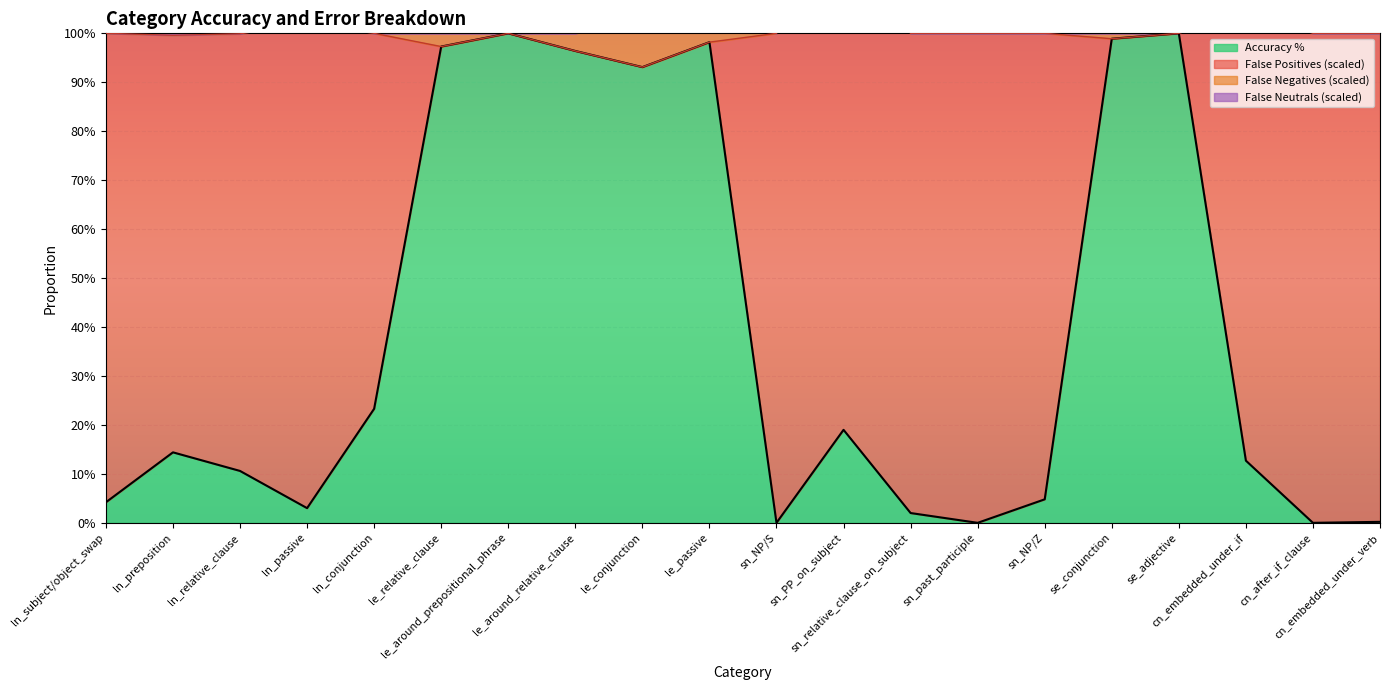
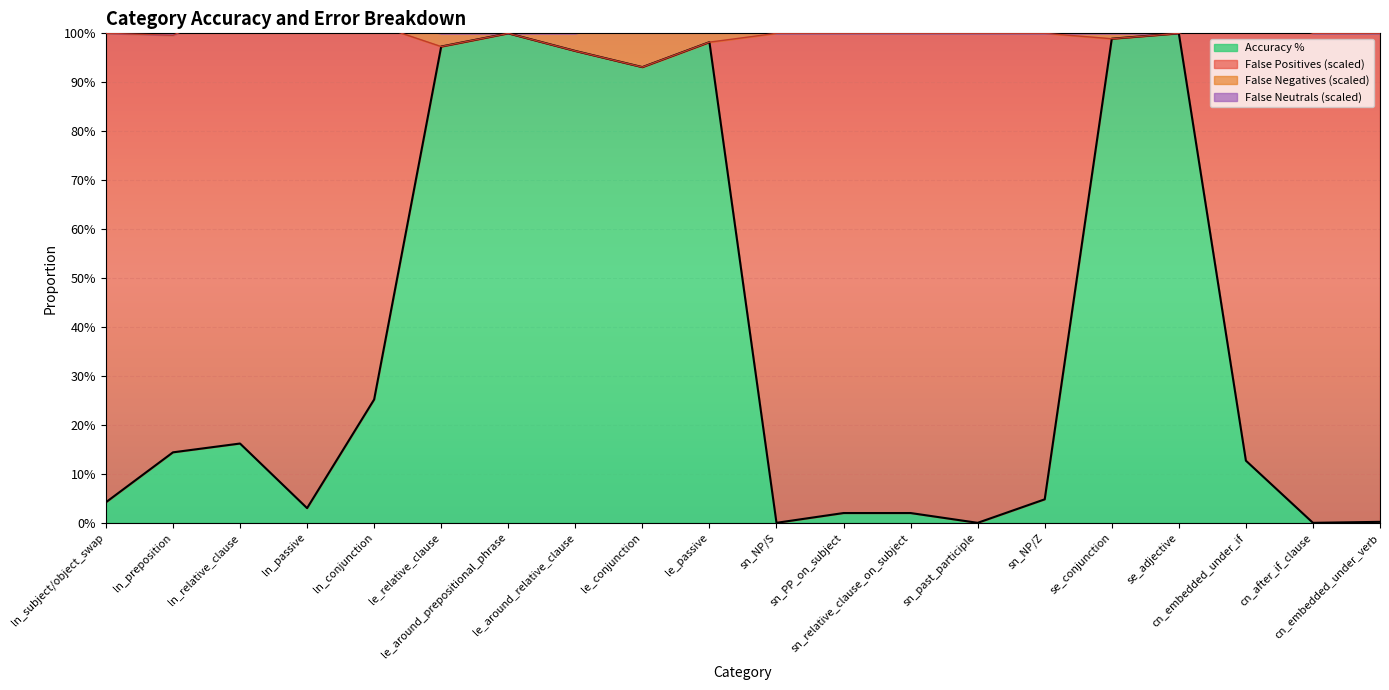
  {
    "Accuracy %": {
      "ln_subject/object_swap": "4%",
      "ln_preposition": "14%",
-     "ln_relative_clause": "11%",
+     "ln_relative_clause": "16%",
      "ln_passive": "3%",
-     "ln_conjunction": "23%",
+     "ln_conjunction": "25%",
      "sn_NP/S": "0%",
-     "sn_PP_on_subject": "19%",
+     "sn_PP_on_subject": "2%",
      "sn_relative_clause_on_subject": "2%",
      "sn_past_participle": "0%",
      "sn_NP/Z": "5%",
      "cn_embedded_under_if": "13%",
      "cn_after_if_clause": "0%",
      "cn_embedded_under_verb": "0%"
    }
  }
